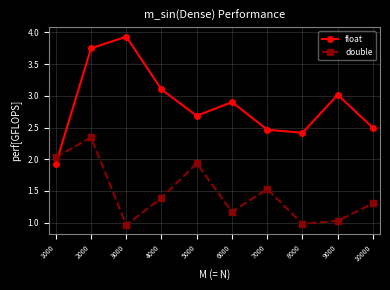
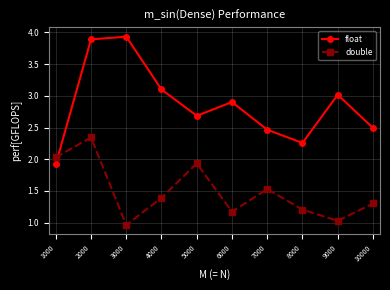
  {
    "float": {
      "1000": 1.9,
-     "2000": 3.8,
+     "2000": 3.9,
      "3000": 3.9,
      "4000": 3.1,
      "5000": 2.7,
      "6000": 2.9,
      "7000": 2.5,
-     "8000": 2.4,
+     "8000": 2.3,
      "9000": 3.0,
      "10000": 2.5
    },
    "double": {
      "1000": 2.0,
      "2000": 2.3,
      "3000": 1.0,
      "4000": 1.4,
      "5000": 1.9,
      "6000": 1.2,
      "7000": 1.5,
-     "8000": 1.0,
+     "8000": 1.2,
      "9000": 1.0,
      "10000": 1.3
    }
  }
